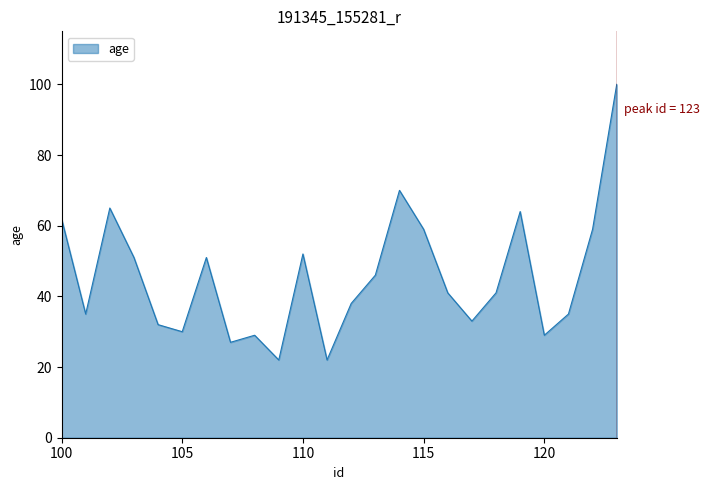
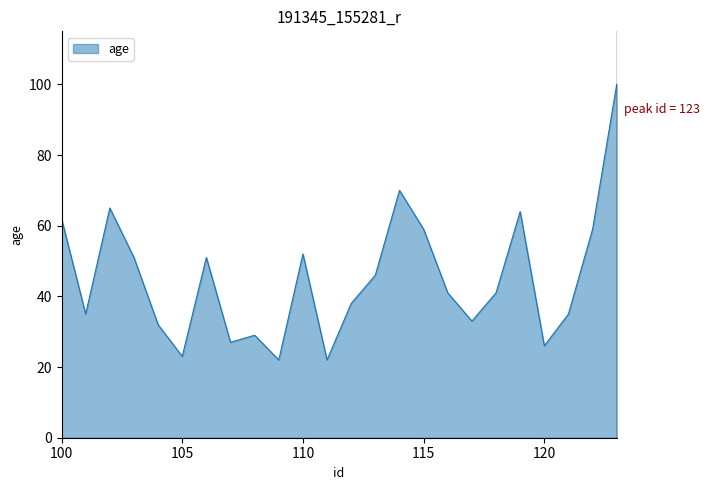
  {
    "100": 62,
-   "105": 30,
+   "105": 23,
    "110": 52,
    "115": 59,
-   "120": 29
+   "120": 26
  }
